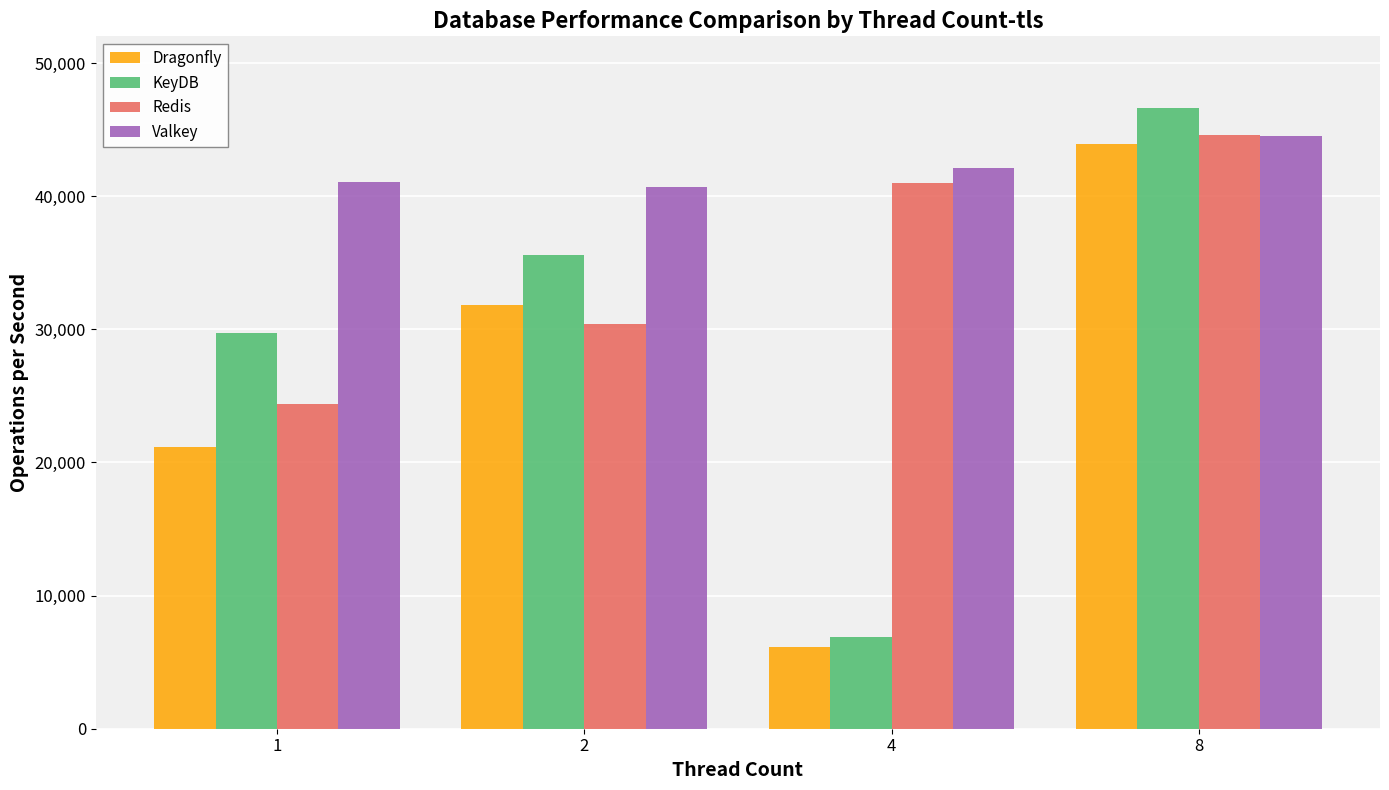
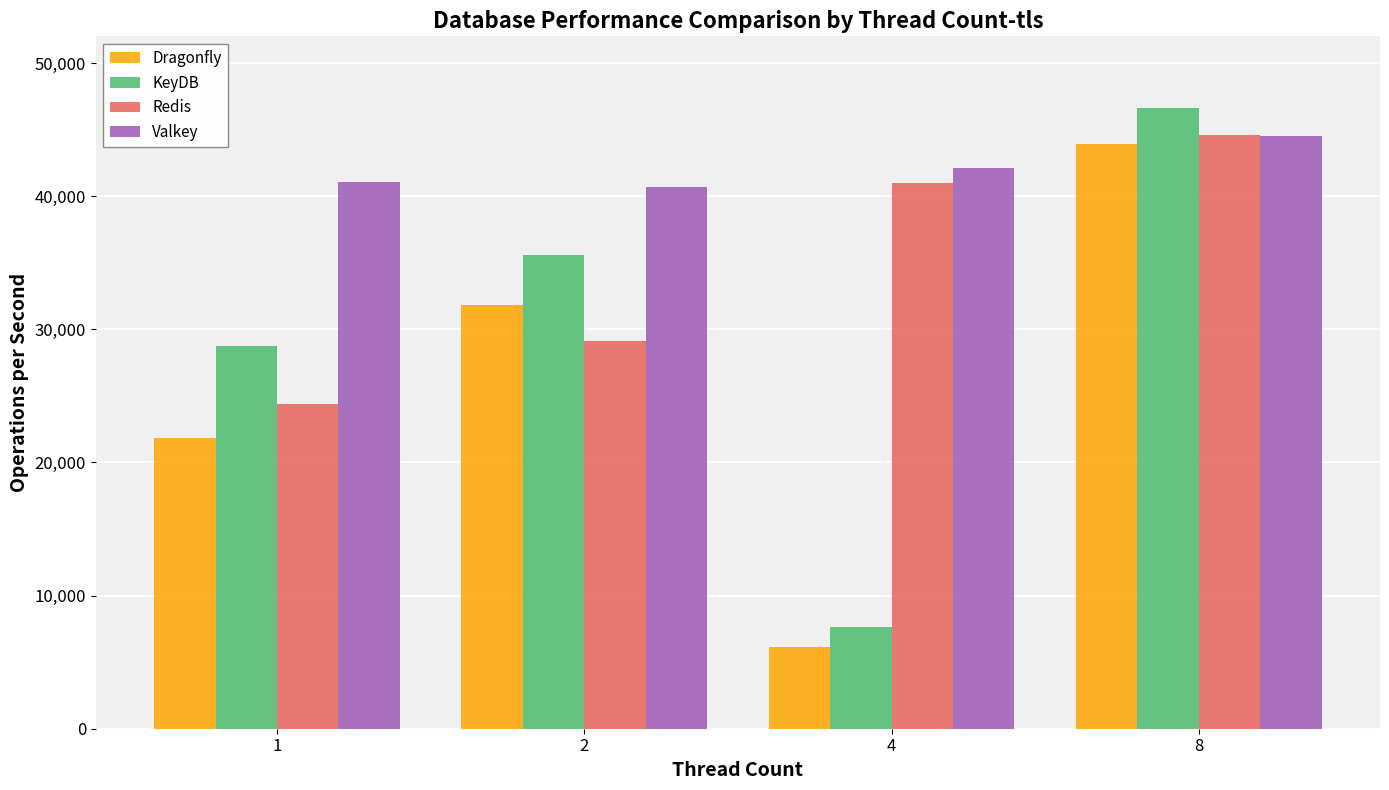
  {
    "Dragonfly": {
-     "1": "21,200",
+     "1": "21,800",
      "2": "31,800",
      "4": "6,100",
      "8": "43,900"
    },
    "KeyDB": {
-     "1": "29,700",
+     "1": "28,700",
      "2": "35,600",
-     "4": "6,900",
+     "4": "7,600",
      "8": "46,600"
    },
    "Redis": {
      "1": "24,400",
-     "2": "30,400",
+     "2": "29,100",
      "4": "41,000",
      "8": "44,600"
    },
    "Valkey": {
      "1": "41,100",
      "2": "40,700",
      "4": "42,100",
      "8": "44,500"
    }
  }
